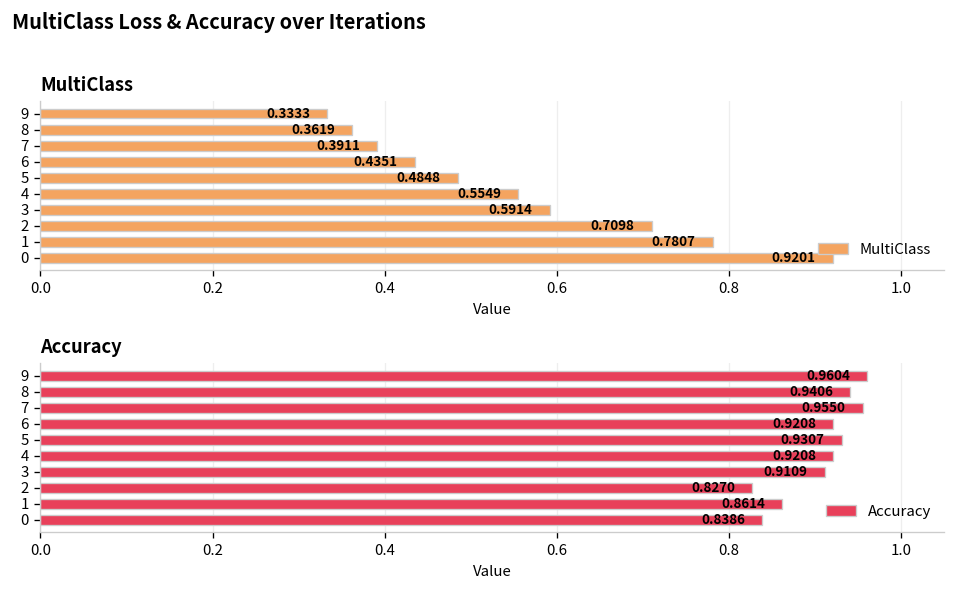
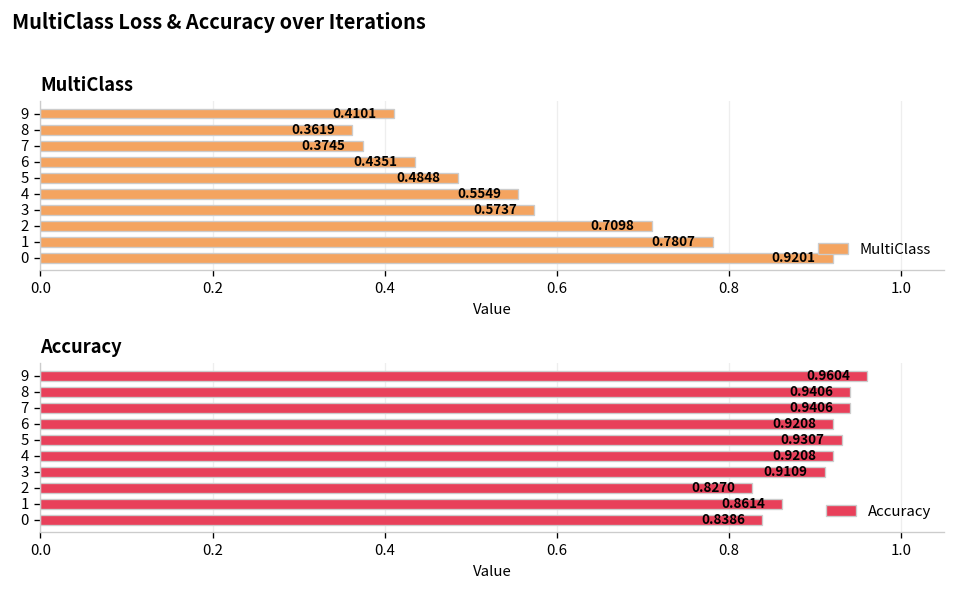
  {
    "MultiClass": {
-     "9": 0.3333,
+     "9": 0.4101,
      "8": 0.3619,
-     "7": 0.3911,
+     "7": 0.3745,
      "6": 0.4351,
      "5": 0.4848,
      "4": 0.5549,
-     "3": 0.5914,
+     "3": 0.5737,
      "2": 0.7098,
      "1": 0.7807,
      "0": 0.9201
    },
    "Accuracy": {
      "9": 0.9604,
      "8": 0.9406,
-     "7": 0.9550,
+     "7": 0.9406,
      "6": 0.9208,
      "5": 0.9307,
      "4": 0.9208,
      "3": 0.9109,
      "2": 0.8270,
      "1": 0.8614,
      "0": 0.8386
    }
  }
